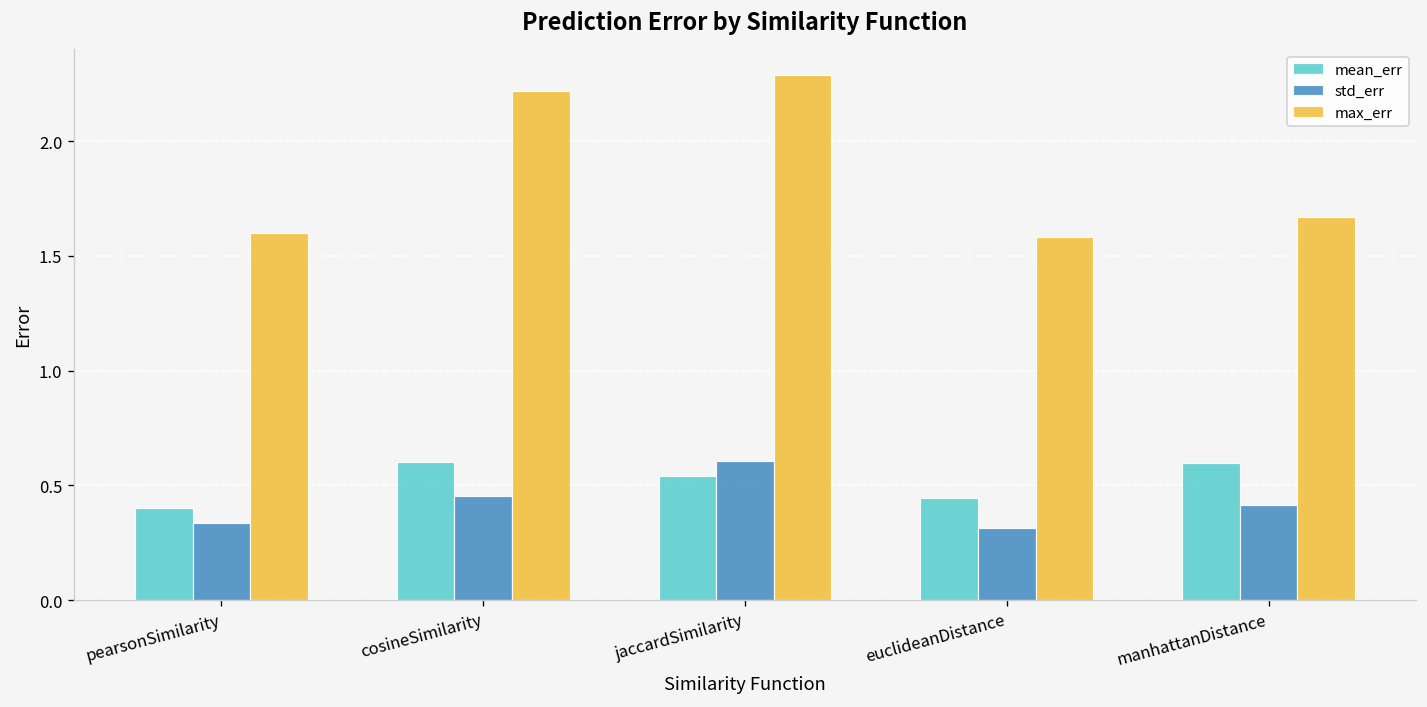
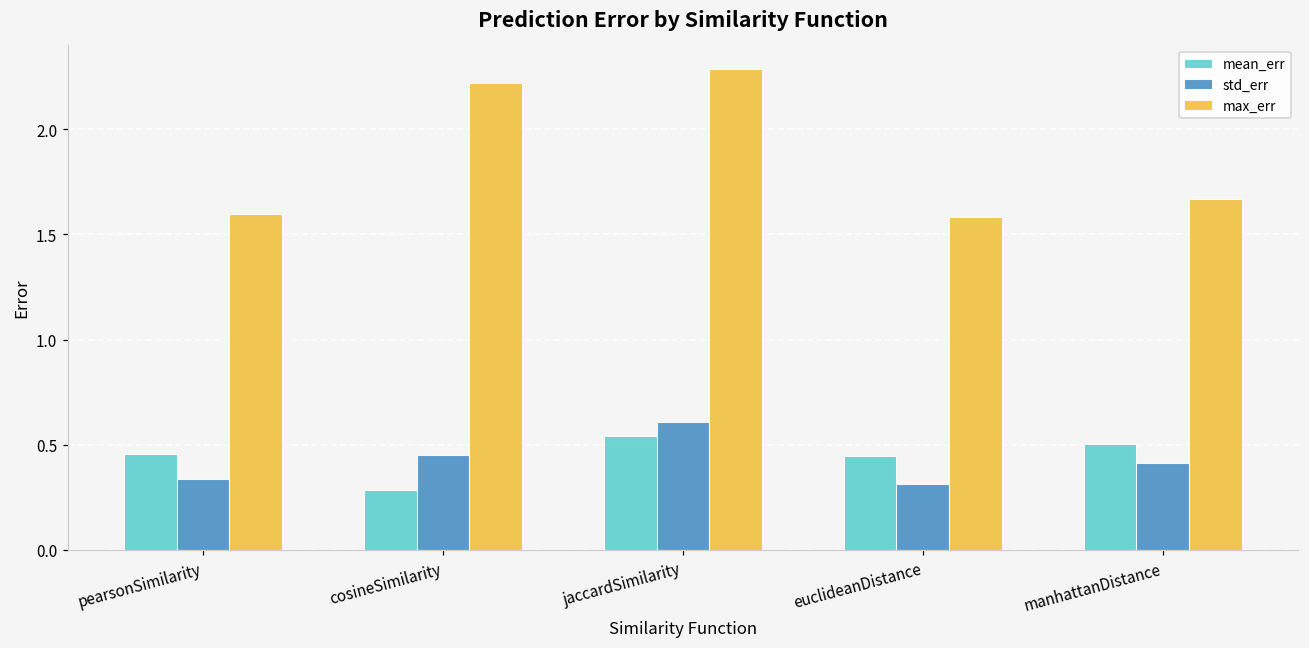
  {
    "mean_err": {
-     "pearsonSimilarity": 0.40,
-     "cosineSimilarity": 0.60,
+     "pearsonSimilarity": 0.46,
+     "cosineSimilarity": 0.29,
      "jaccardSimilarity": 0.54,
      "euclideanDistance": 0.44,
-     "manhattanDistance": 0.60
+     "manhattanDistance": 0.50
    },
    "std_err": {
      "pearsonSimilarity": 0.34,
      "cosineSimilarity": 0.45,
      "jaccardSimilarity": 0.61,
      "euclideanDistance": 0.31,
      "manhattanDistance": 0.41
    },
    "max_err": {
      "pearsonSimilarity": 1.60,
      "cosineSimilarity": 2.22,
      "jaccardSimilarity": 2.29,
      "euclideanDistance": 1.58,
      "manhattanDistance": 1.67
    }
  }
